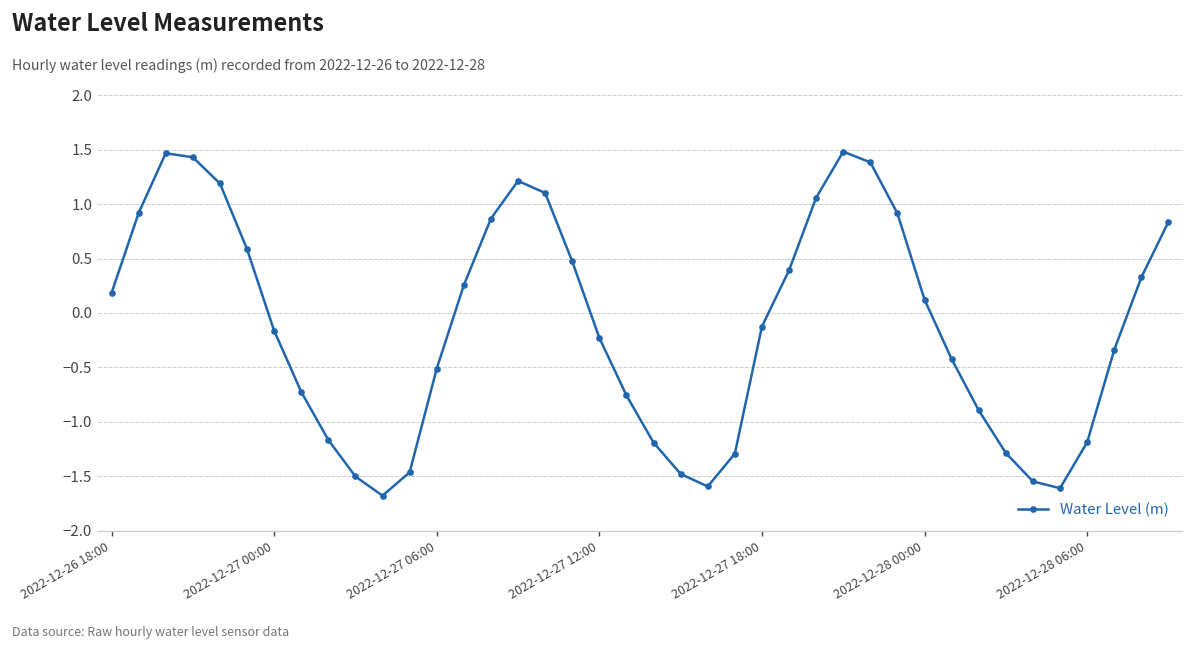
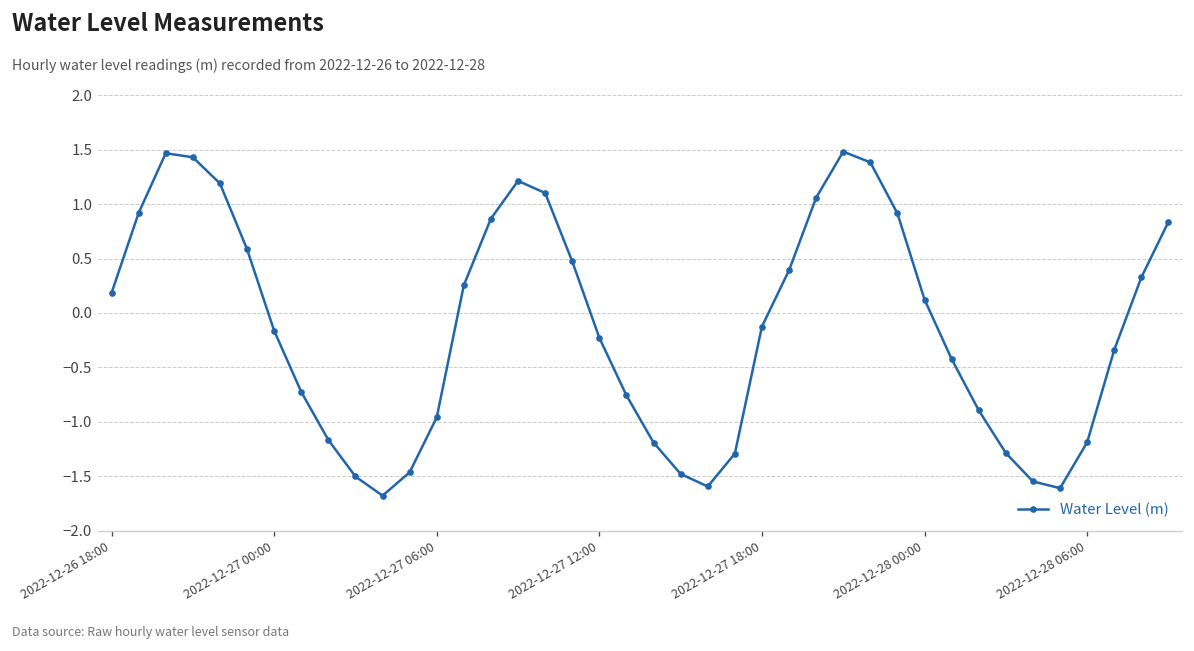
  {
    "2022-12-26 18:00": 0.2,
    "2022-12-27 00:00": -0.2,
-   "2022-12-27 06:00": -0.5,
+   "2022-12-27 06:00": -1.0,
    "2022-12-27 12:00": -0.2,
    "2022-12-27 18:00": -0.1,
    "2022-12-28 00:00": 0.1,
    "2022-12-28 06:00": -1.2
  }
